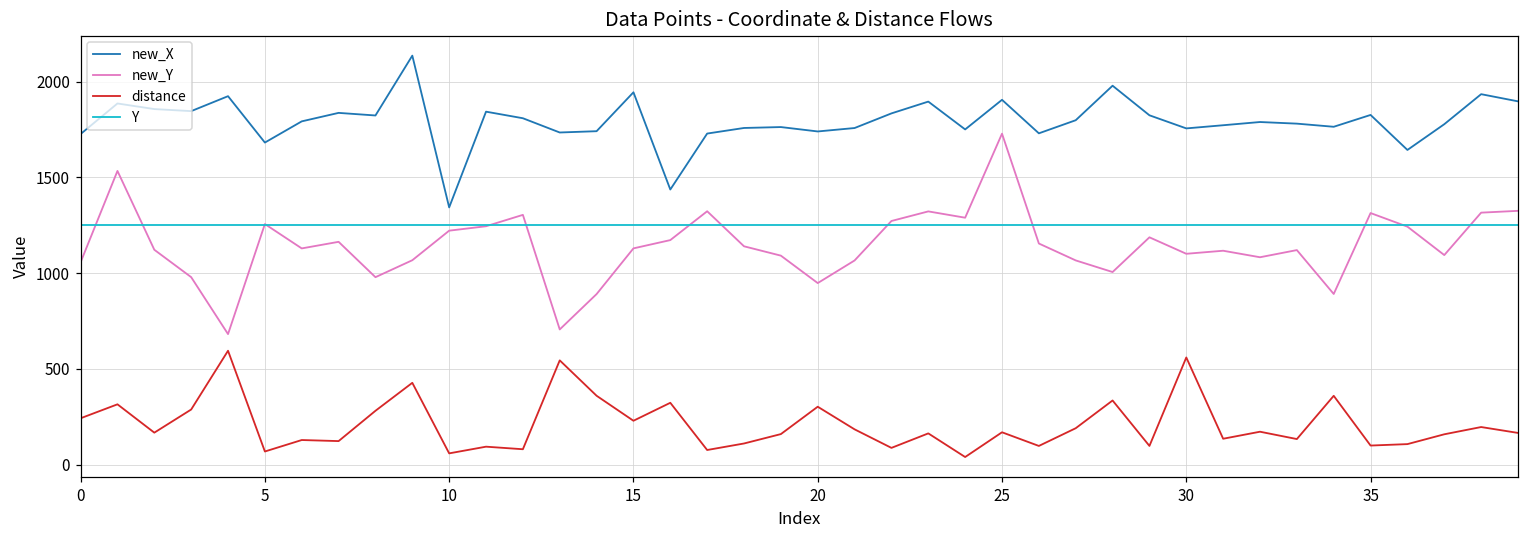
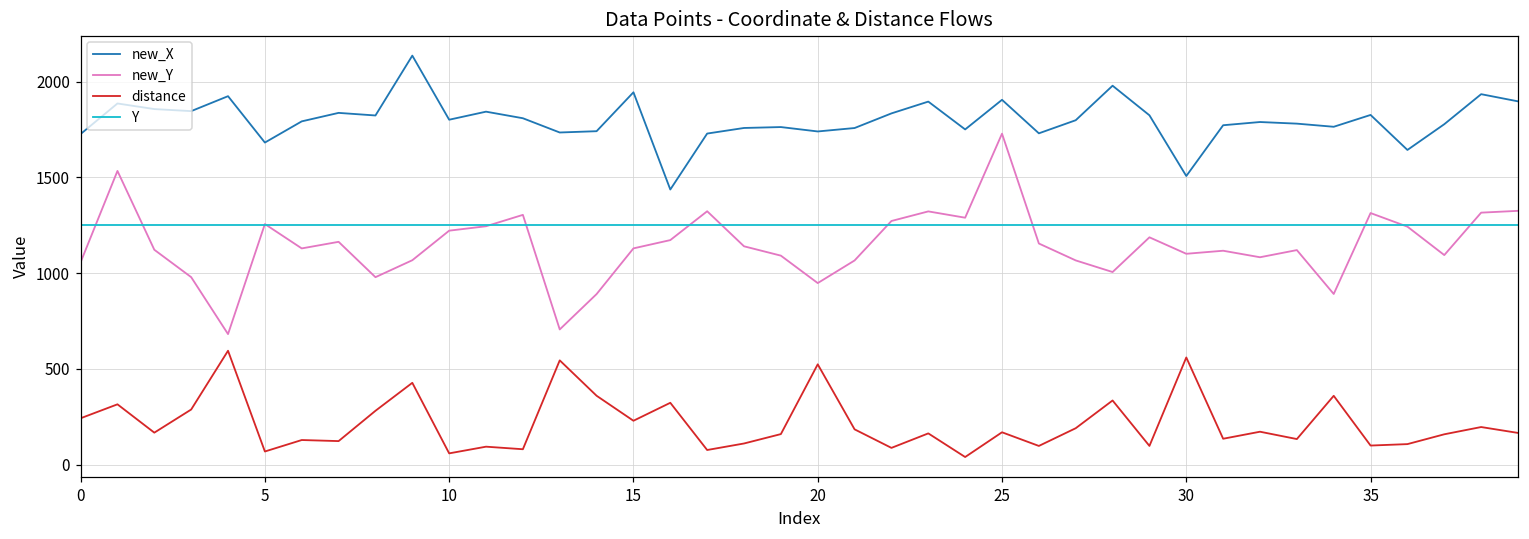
  {
    "new_X": {
      "0": 1730,
      "5": 1680,
-     "10": 1340,
+     "10": 1800,
      "15": 1940,
      "20": 1740,
      "25": 1910,
-     "30": 1760,
+     "30": 1510,
      "35": 1830
    },
    "new_Y": {
      "0": 1060,
      "10": 1220,
      "15": 1130,
      "20": 950,
      "25": 1730,
      "30": 1100,
      "35": 1310
    },
    "distance": {
      "0": 240,
      "5": 70,
      "10": 60,
      "15": 230,
-     "20": 300,
+     "20": 520,
      "25": 170,
      "30": 560,
      "35": 100
    },
    "Y": {
      "0": 1250,
      "10": 1250,
      "15": 1250,
      "20": 1250,
      "25": 1250,
      "30": 1250,
      "35": 1250
    }
  }
